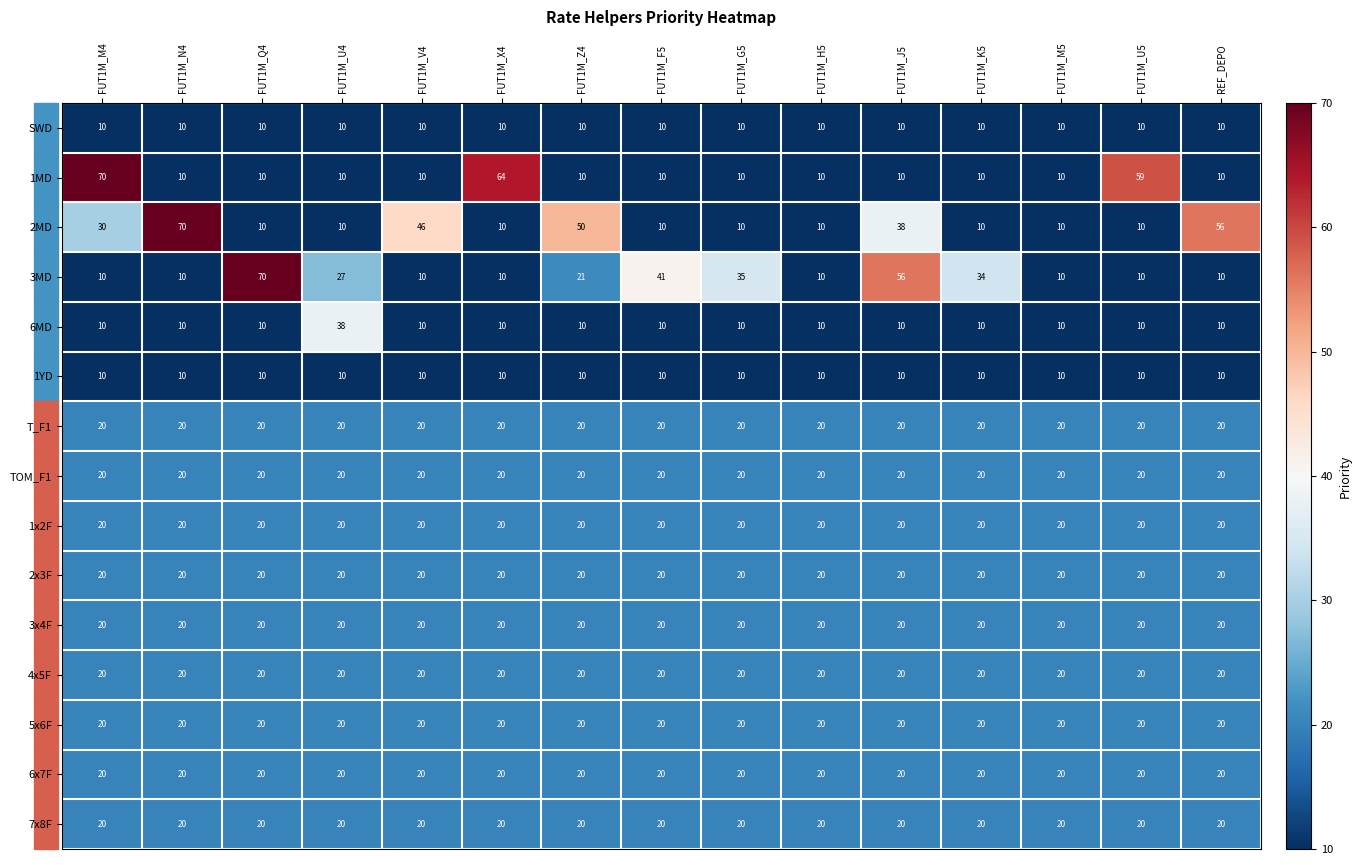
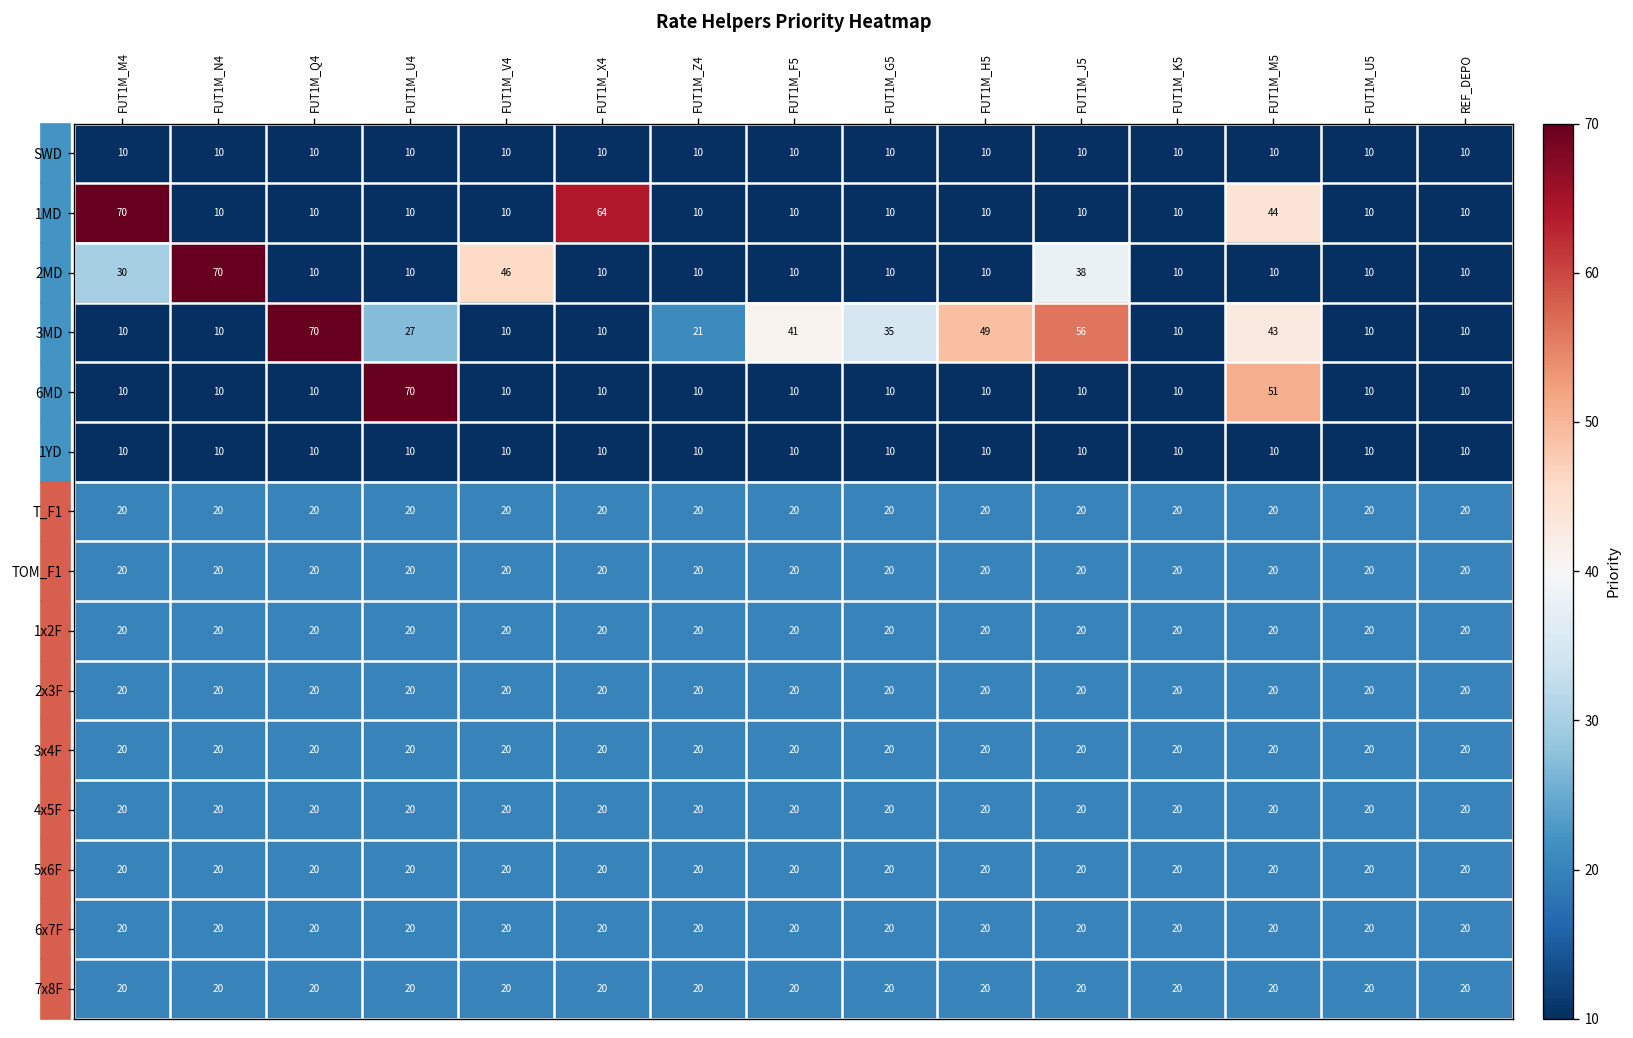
  {
    "1MD": {
      "FUT1M_M4": 70,
      "FUT1M_N4": 10,
      "FUT1M_Q4": 10,
      "FUT1M_U4": 10,
      "FUT1M_V4": 10,
      "FUT1M_X4": 64,
      "FUT1M_Z4": 10,
      "FUT1M_F5": 10,
      "FUT1M_G5": 10,
      "FUT1M_H5": 10,
      "FUT1M_J5": 10,
      "FUT1M_K5": 10,
-     "FUT1M_M5": 10,
-     "FUT1M_U5": 59,
+     "FUT1M_M5": 44,
+     "FUT1M_U5": 10,
      "REF_DEPO": 10
    },
    "2MD": {
      "FUT1M_M4": 30,
      "FUT1M_N4": 70,
      "FUT1M_Q4": 10,
      "FUT1M_U4": 10,
      "FUT1M_V4": 46,
      "FUT1M_X4": 10,
-     "FUT1M_Z4": 50,
+     "FUT1M_Z4": 10,
      "FUT1M_F5": 10,
      "FUT1M_G5": 10,
      "FUT1M_H5": 10,
      "FUT1M_J5": 38,
      "FUT1M_K5": 10,
      "FUT1M_M5": 10,
      "FUT1M_U5": 10,
-     "REF_DEPO": 56
+     "REF_DEPO": 10
    },
    "3MD": {
      "FUT1M_M4": 10,
      "FUT1M_N4": 10,
      "FUT1M_Q4": 70,
      "FUT1M_U4": 27,
      "FUT1M_V4": 10,
      "FUT1M_X4": 10,
      "FUT1M_Z4": 21,
      "FUT1M_F5": 41,
      "FUT1M_G5": 35,
-     "FUT1M_H5": 10,
+     "FUT1M_H5": 49,
      "FUT1M_J5": 56,
-     "FUT1M_K5": 34,
-     "FUT1M_M5": 10,
+     "FUT1M_K5": 10,
+     "FUT1M_M5": 43,
      "FUT1M_U5": 10,
      "REF_DEPO": 10
    },
    "6MD": {
      "FUT1M_M4": 10,
      "FUT1M_N4": 10,
      "FUT1M_Q4": 10,
-     "FUT1M_U4": 38,
+     "FUT1M_U4": 70,
      "FUT1M_V4": 10,
      "FUT1M_X4": 10,
      "FUT1M_Z4": 10,
      "FUT1M_F5": 10,
      "FUT1M_G5": 10,
      "FUT1M_H5": 10,
      "FUT1M_J5": 10,
      "FUT1M_K5": 10,
-     "FUT1M_M5": 10,
+     "FUT1M_M5": 51,
      "FUT1M_U5": 10,
      "REF_DEPO": 10
    }
  }
